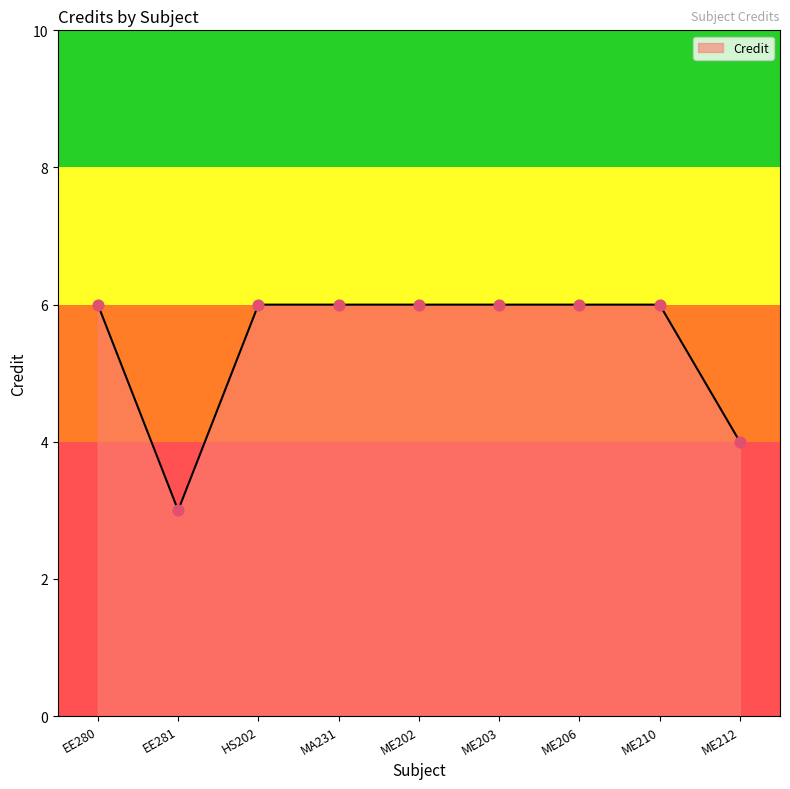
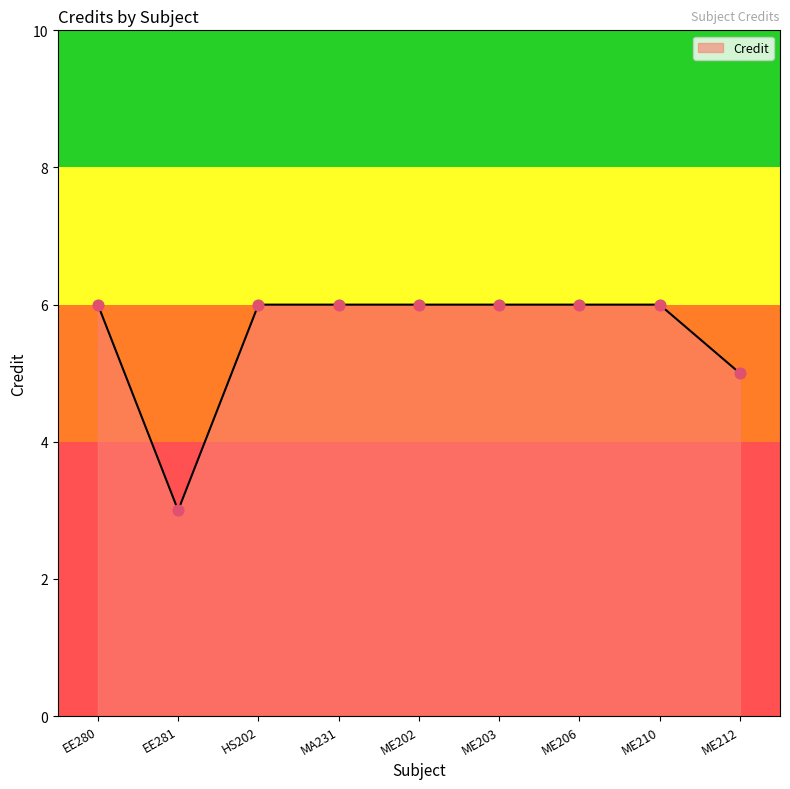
  {
    "EE280": 6,
    "EE281": 3,
    "HS202": 6,
    "MA231": 6,
    "ME202": 6,
    "ME203": 6,
    "ME206": 6,
    "ME210": 6,
-   "ME212": 4
+   "ME212": 5
  }
